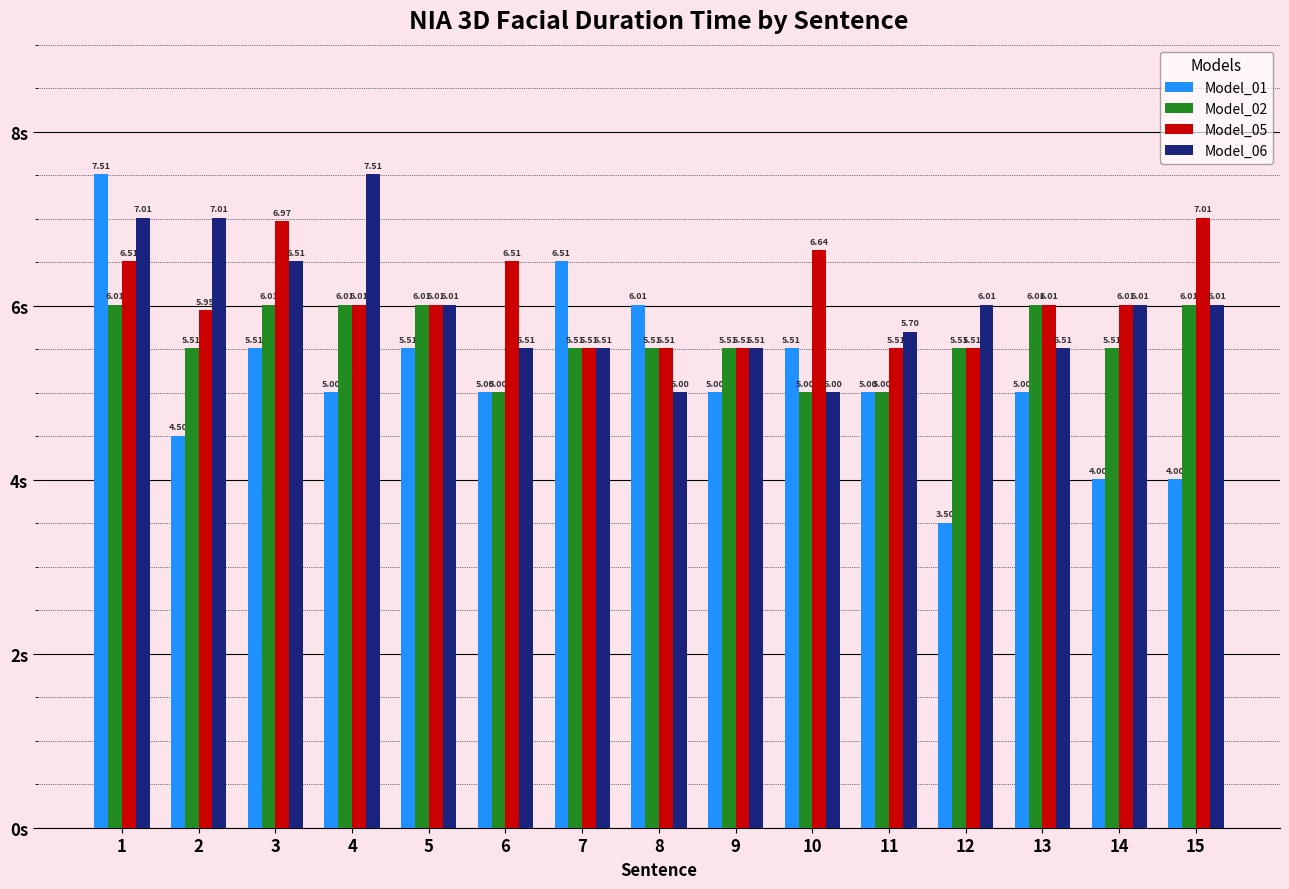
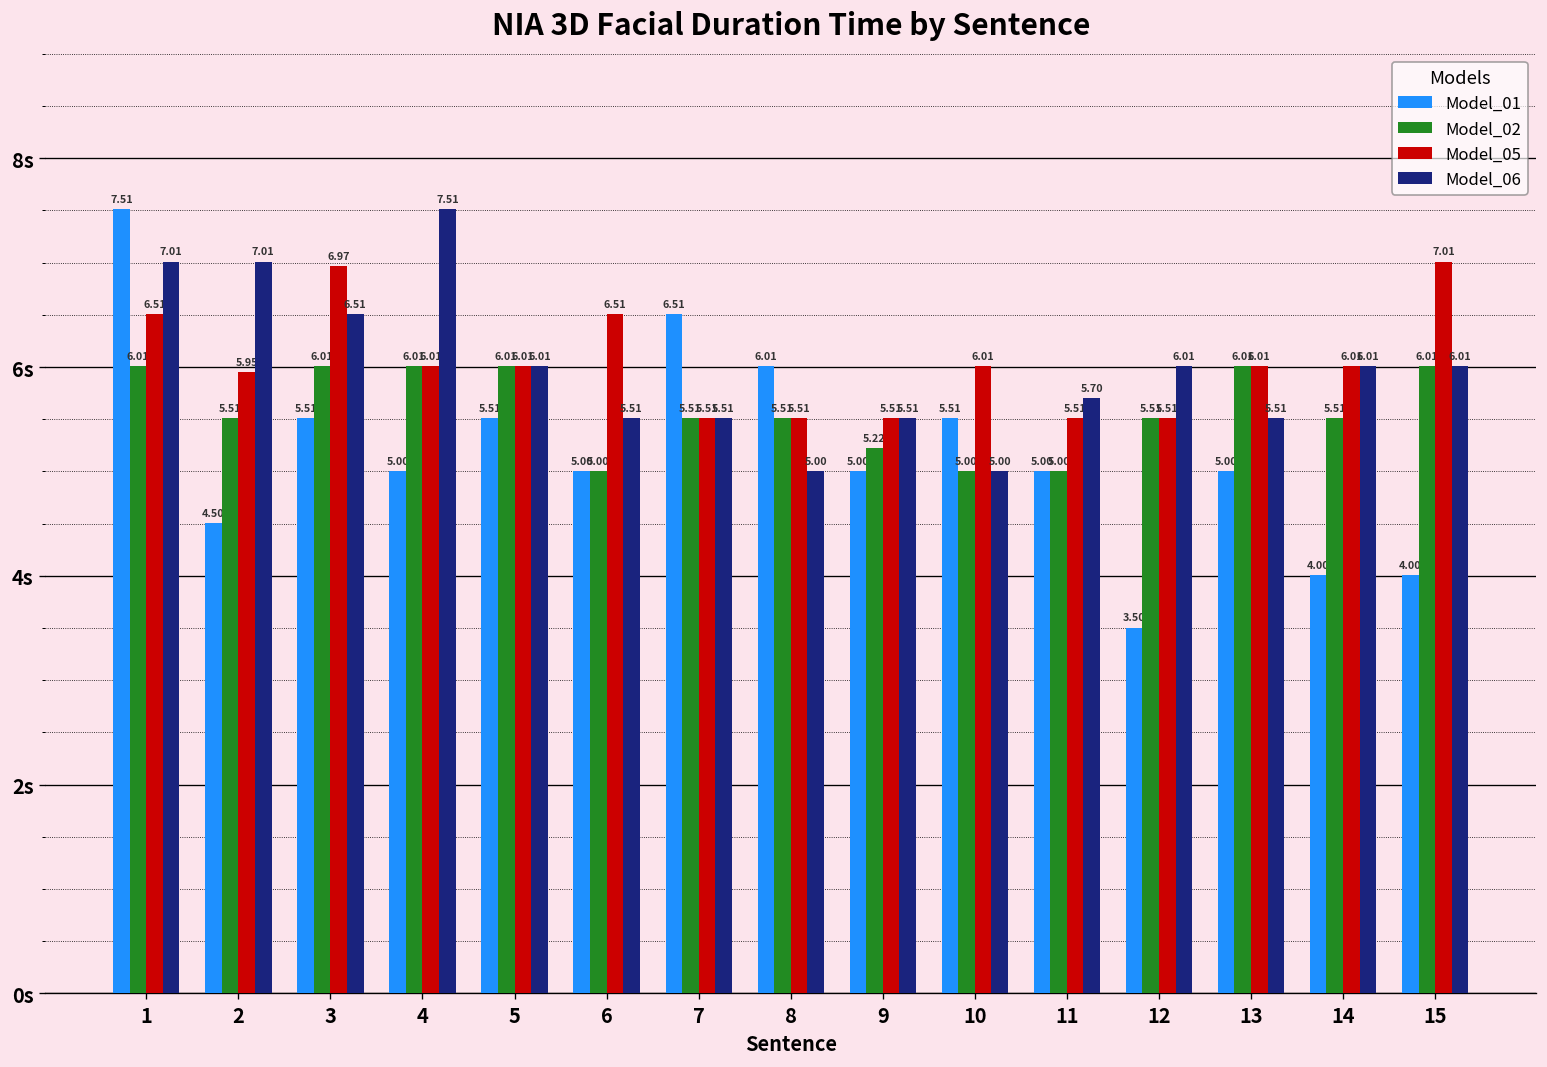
  {
    "Model_01": {
      "1": 7.51,
      "2": 4.50,
      "3": 5.51,
      "4": 5.00,
      "5": 5.51,
      "7": 6.51,
      "8": 6.01,
      "9": 5.00,
      "10": 5.51,
      "12": 3.50,
      "13": 5.00,
      "14": 4.00,
      "15": 4.00
    },
    "Model_02": {
      "1": 6.01,
      "2": 5.51,
      "3": 6.01,
-     "9": 5.51,
+     "9": 5.22,
      "10": 5.00,
      "14": 5.51,
      "15": 6.01
    },
    "Model_05": {
      "1": 6.51,
      "2": 5.95,
      "3": 6.97,
      "6": 6.51,
-     "10": 6.64,
+     "10": 6.01,
      "11": 5.51,
      "15": 7.01
    },
    "Model_06": {
      "1": 7.01,
      "2": 7.01,
      "3": 6.51,
      "4": 7.51,
      "6": 5.51,
      "8": 5.00,
      "10": 5.00,
      "11": 5.70,
      "12": 6.01,
      "13": 5.51,
      "15": 6.01
    }
  }
